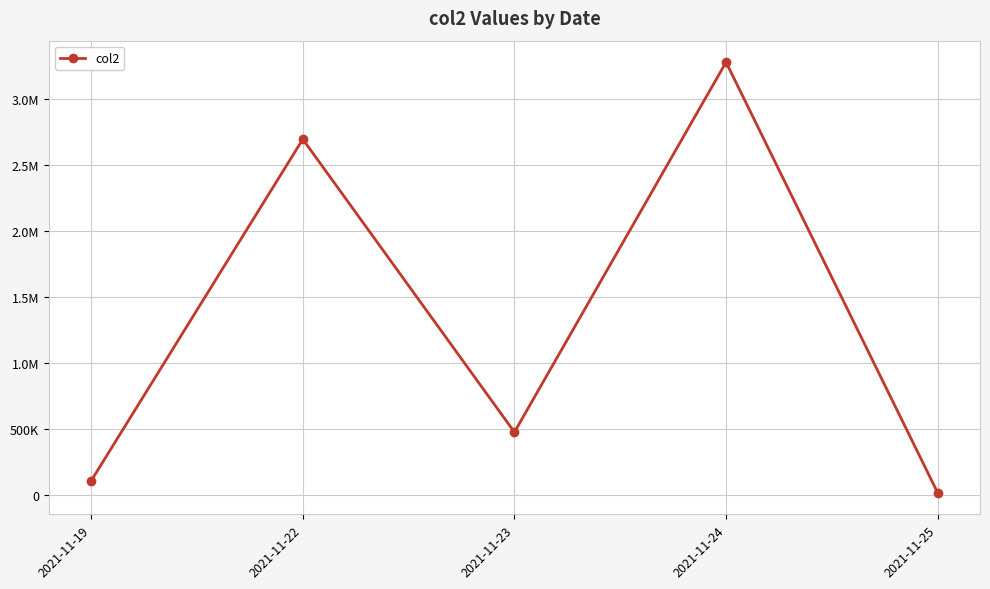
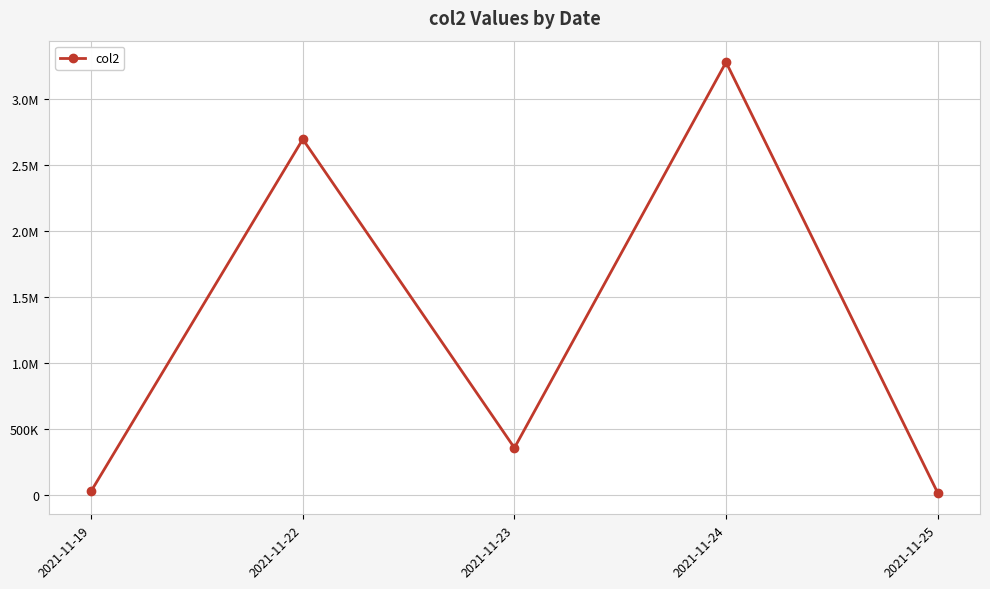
  {
-   "2021-11-19": 100000,
+   "2021-11-19": 30000,
    "2021-11-22": 2690000,
-   "2021-11-23": 470000,
+   "2021-11-23": 350000,
    "2021-11-24": 3280000,
    "2021-11-25": 10000
  }
